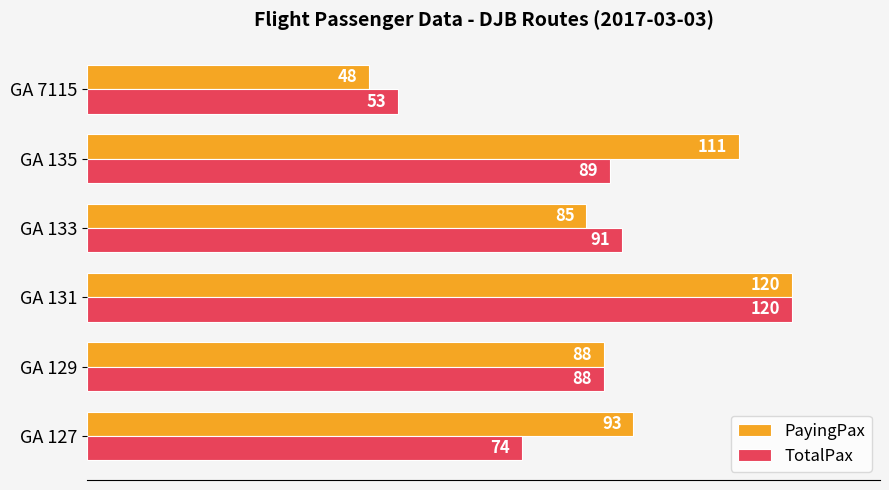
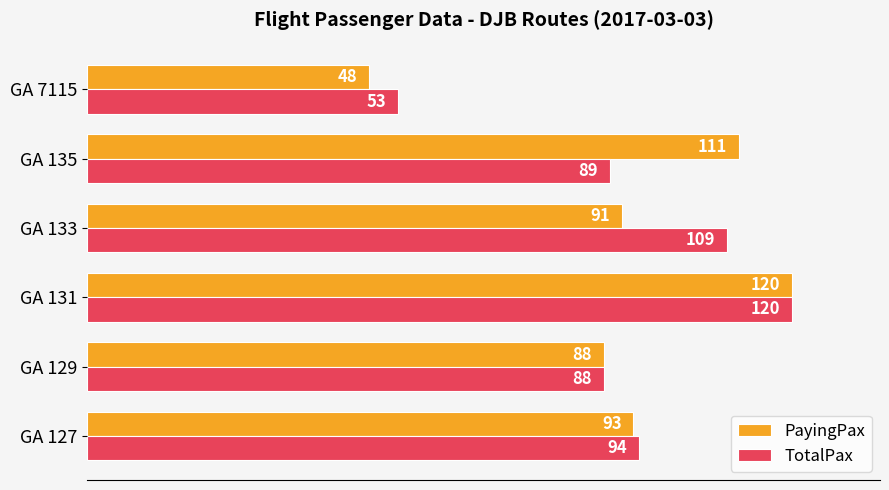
  {
    "PayingPax": {
      "GA 7115": 48,
      "GA 135": 111,
-     "GA 133": 85,
+     "GA 133": 91,
      "GA 131": 120,
      "GA 129": 88,
      "GA 127": 93
    },
    "TotalPax": {
      "GA 7115": 53,
      "GA 135": 89,
-     "GA 133": 91,
+     "GA 133": 109,
      "GA 131": 120,
      "GA 129": 88,
-     "GA 127": 74
+     "GA 127": 94
    }
  }
